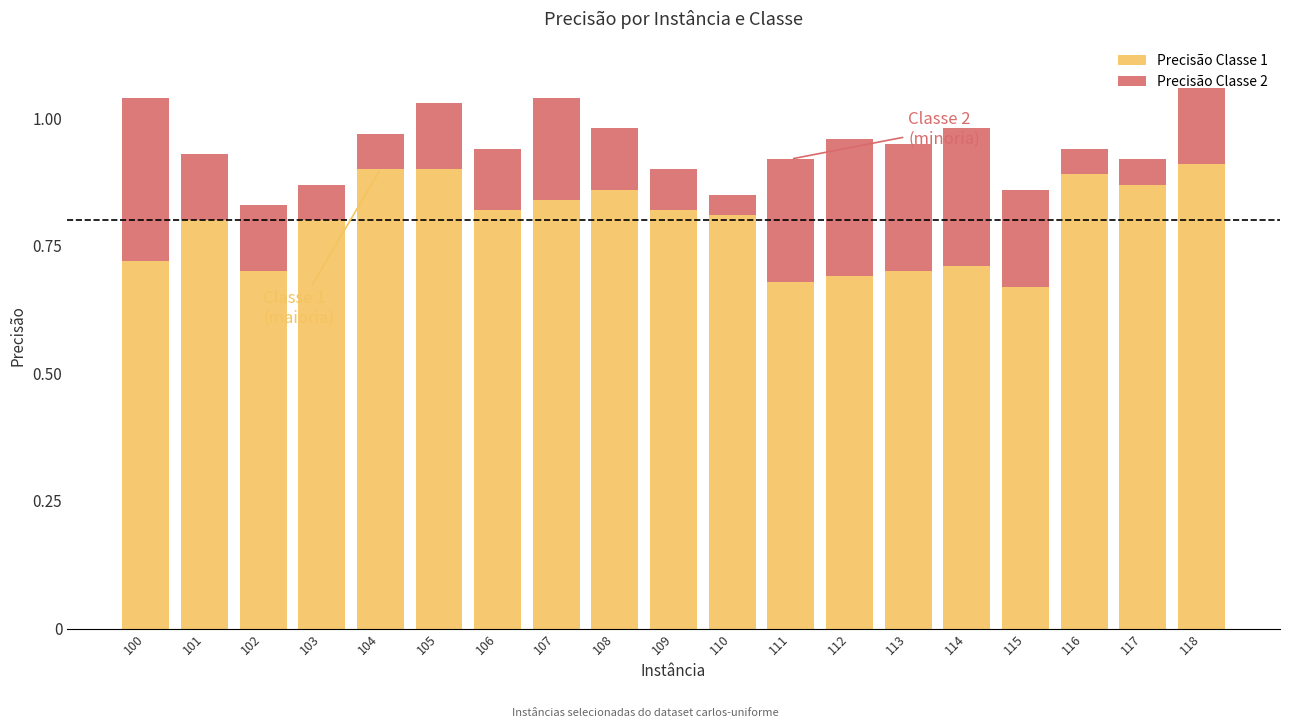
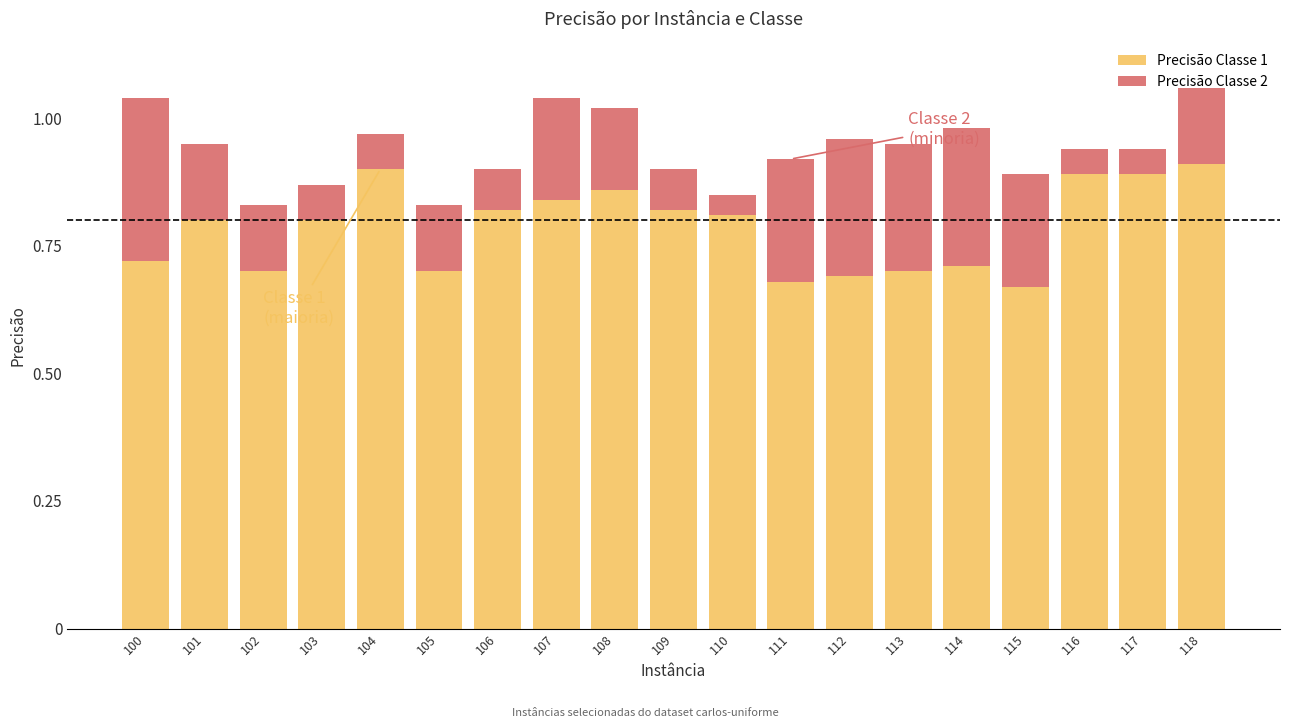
  {
    "Precisão Classe 1": {
      "100": 0.72,
      "101": 0.80,
      "102": 0.70,
      "104": 0.90,
-     "105": 0.9,
+     "105": 0.7,
      "106": 0.82,
      "107": 0.84,
      "108": 0.86,
      "109": 0.82,
      "110": 0.81,
      "111": 0.68,
      "112": 0.69,
      "113": 0.70,
      "114": 0.71,
      "115": 0.67,
      "116": 0.89,
-     "117": 0.87,
+     "117": 0.89,
      "118": 0.91
    },
    "Precisão Classe 2": {
      "100": 0.32,
-     "101": 0.13,
+     "101": 0.15,
      "102": 0.13,
      "103": 0.07,
      "104": 0.07,
      "105": 0.13,
-     "106": 0.12,
+     "106": 0.08,
      "107": 0.20,
-     "108": 0.12,
+     "108": 0.16,
      "109": 0.08,
      "110": 0.04,
      "111": 0.24,
-     "115": 0.19,
+     "115": 0.22,
      "116": 0.05,
      "117": 0.05,
      "118": 0.15
    }
  }
